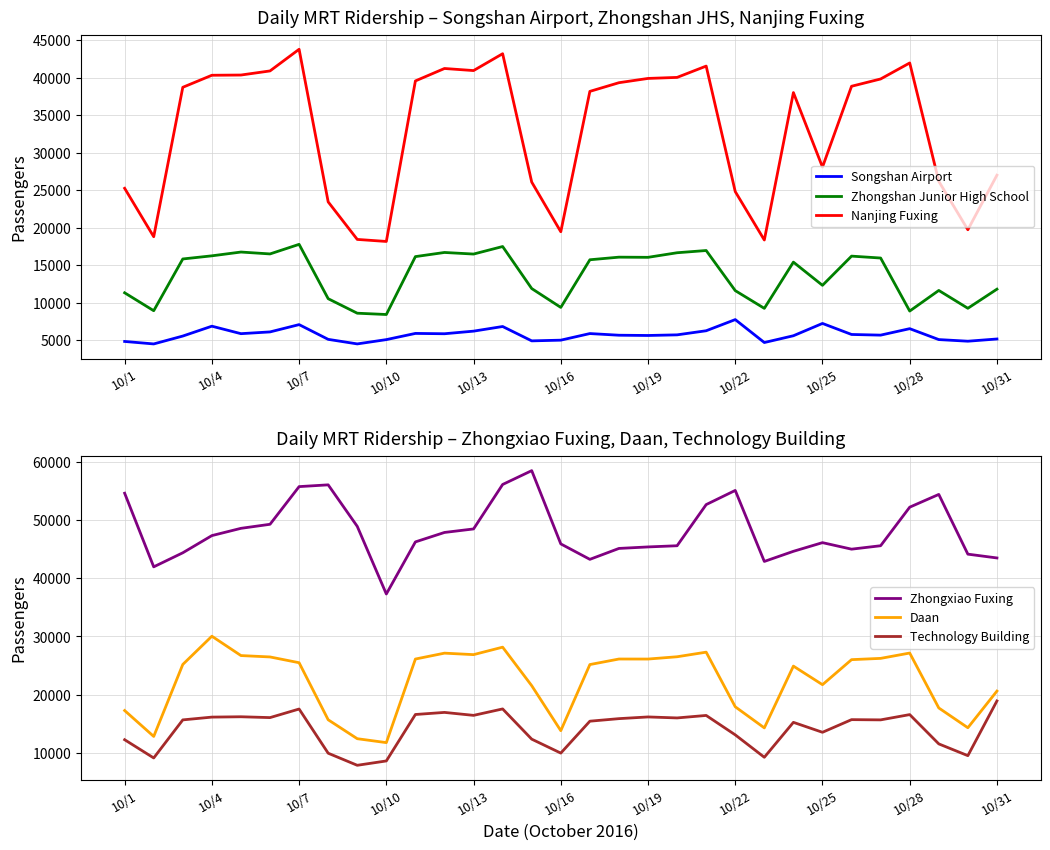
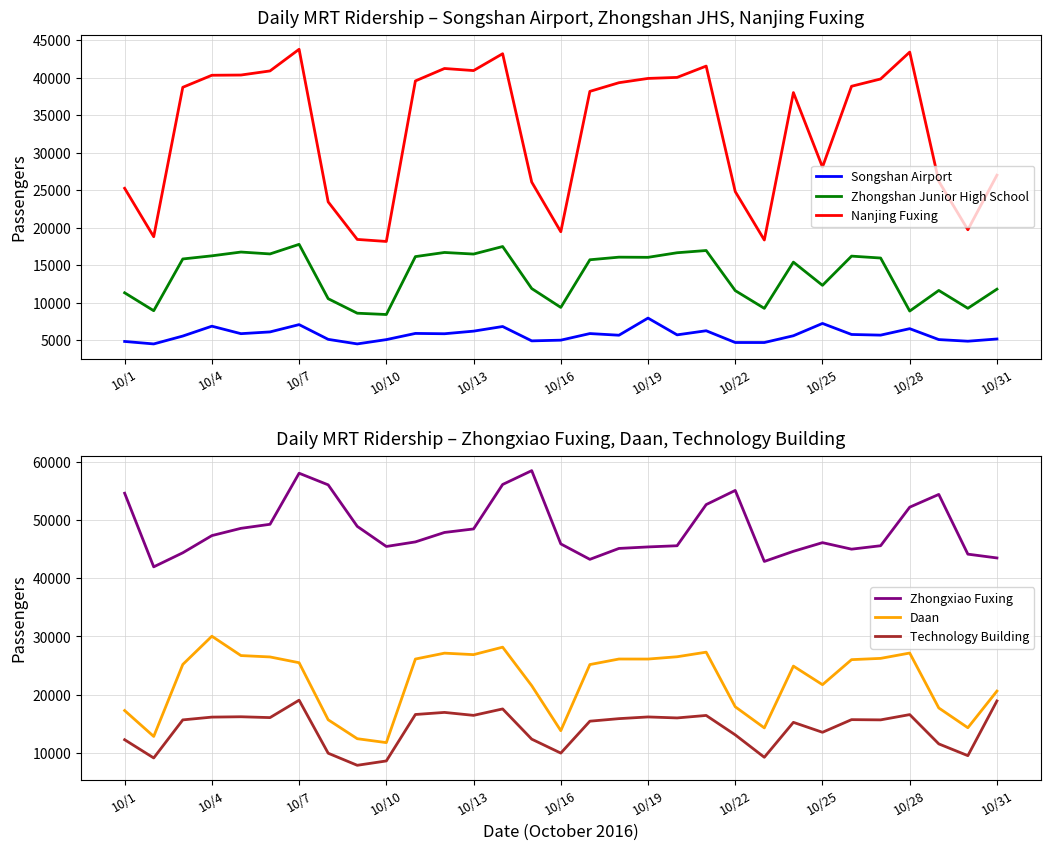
  {
    "Daily MRT Ridership – Songshan Airport, Zhongshan JHS, Nanjing Fuxing": {
      "Songshan Airport": {
        "10/1": 5000,
        "10/4": 7000,
        "10/7": 7000,
        "10/10": 5000,
        "10/13": 6000,
        "10/16": 5000,
-       "10/19": 6000,
-       "10/22": 8000,
+       "10/19": 8000,
+       "10/22": 5000,
        "10/25": 7000,
        "10/28": 7000,
        "10/31": 5000
      },
      "Zhongshan Junior High School": {
        "10/1": 11000,
        "10/4": 16000,
        "10/7": 18000,
        "10/10": 8000,
        "10/13": 16000,
        "10/16": 9000,
        "10/19": 16000,
        "10/22": 12000,
        "10/25": 12000,
        "10/28": 9000,
        "10/31": 12000
      },
      "Nanjing Fuxing": {
        "10/1": 25000,
        "10/4": 40000,
        "10/7": 44000,
        "10/10": 18000,
        "10/13": 41000,
        "10/16": 19000,
        "10/19": 40000,
        "10/22": 25000,
-       "10/28": 42000
+       "10/28": 43000
      }
    },
    "Daily MRT Ridership – Zhongxiao Fuxing, Daan, Technology Building": {
      "Zhongxiao Fuxing": {
        "10/1": 55000,
        "10/4": 47000,
-       "10/7": 56000,
-       "10/10": 37000,
+       "10/7": 58000,
+       "10/10": 45000,
        "10/13": 48000,
        "10/16": 46000,
        "10/19": 45000,
        "10/22": 55000,
        "10/25": 46000,
        "10/28": 52000,
        "10/31": 44000
      },
      "Daan": {
        "10/1": 17000,
        "10/4": 30000,
        "10/7": 25000,
        "10/10": 12000,
        "10/13": 27000,
        "10/16": 14000,
        "10/19": 26000,
        "10/22": 18000,
        "10/25": 22000,
        "10/28": 27000,
        "10/31": 21000
      },
      "Technology Building": {
        "10/1": 12000,
        "10/4": 16000,
-       "10/7": 18000,
+       "10/7": 19000,
        "10/10": 9000,
        "10/13": 16000,
        "10/16": 10000,
        "10/19": 16000,
        "10/22": 13000,
        "10/25": 14000,
        "10/28": 17000,
        "10/31": 19000
      }
    }
  }
